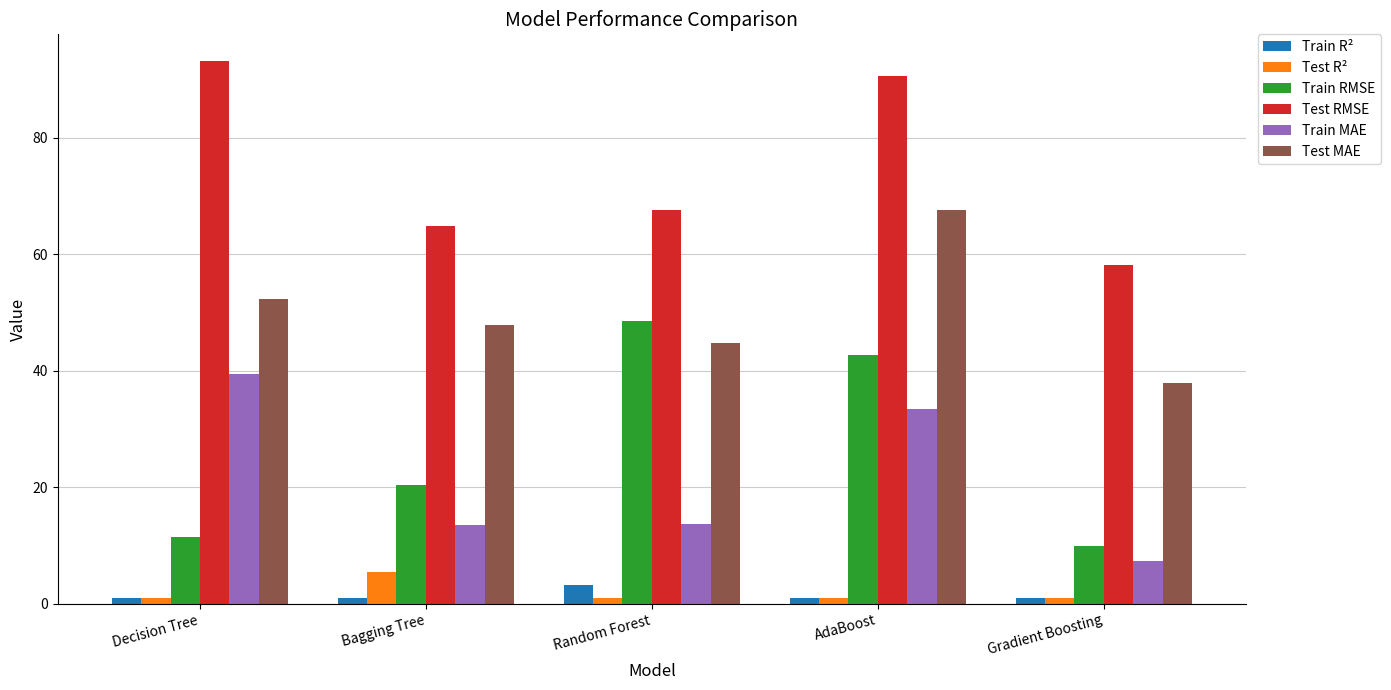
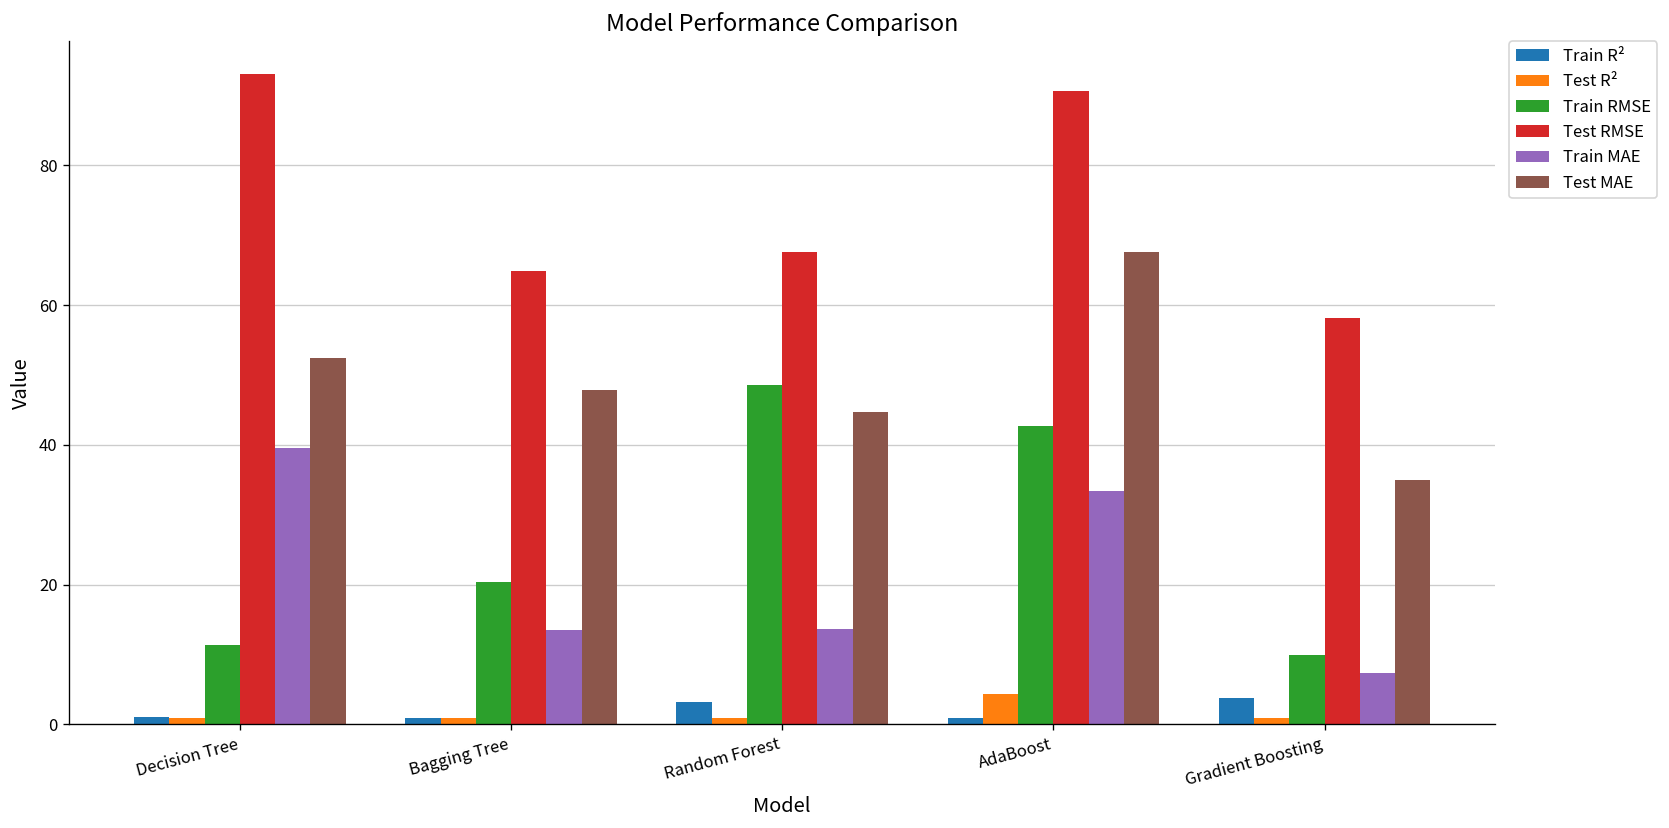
  {
    "Train R²": {
      "Decision Tree": 1,
      "Bagging Tree": 1,
      "Random Forest": 3,
      "AdaBoost": 1,
-     "Gradient Boosting": 1
+     "Gradient Boosting": 4
    },
    "Test R²": {
      "Decision Tree": 1,
-     "Bagging Tree": 5,
+     "Bagging Tree": 1,
      "Random Forest": 1,
-     "AdaBoost": 1,
+     "AdaBoost": 4,
      "Gradient Boosting": 1
    },
    "Train RMSE": {
      "Decision Tree": 11,
      "Bagging Tree": 20,
      "Random Forest": 49,
      "AdaBoost": 43,
      "Gradient Boosting": 10
    },
    "Test RMSE": {
      "Decision Tree": 93,
      "Bagging Tree": 65,
      "Random Forest": 68,
      "AdaBoost": 91,
      "Gradient Boosting": 58
    },
    "Train MAE": {
      "Decision Tree": 40,
      "Bagging Tree": 14,
      "Random Forest": 14,
      "AdaBoost": 33,
      "Gradient Boosting": 7
    },
    "Test MAE": {
      "Decision Tree": 52,
      "Bagging Tree": 48,
      "Random Forest": 45,
      "AdaBoost": 68,
-     "Gradient Boosting": 38
+     "Gradient Boosting": 35
    }
  }
